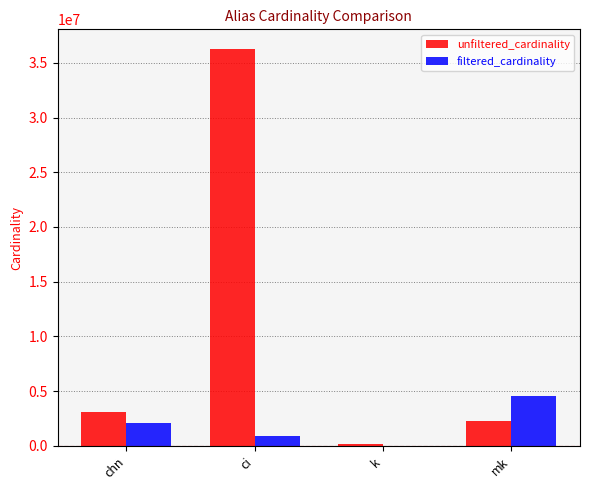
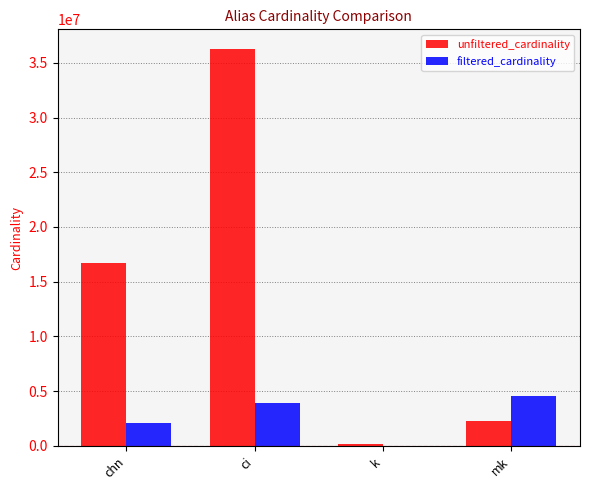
  {
    "unfiltered_cardinality": {
-     "chn": 3100000,
+     "chn": 16700000,
      "ci": 36200000,
      "mk": 2300000
    },
    "filtered_cardinality": {
      "chn": 2100000,
-     "ci": 900000,
+     "ci": 4000000,
      "mk": 4500000
    }
  }
